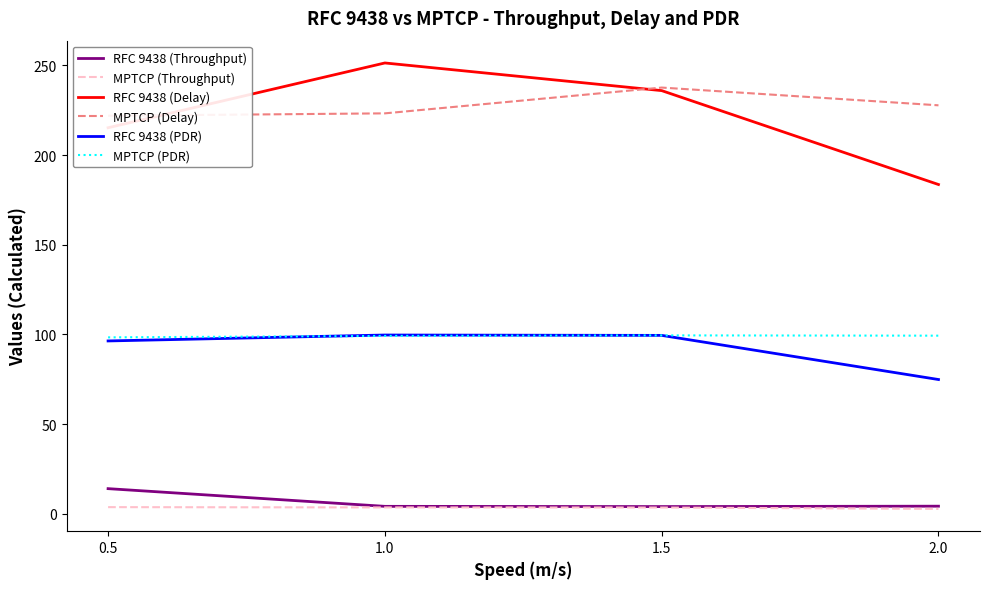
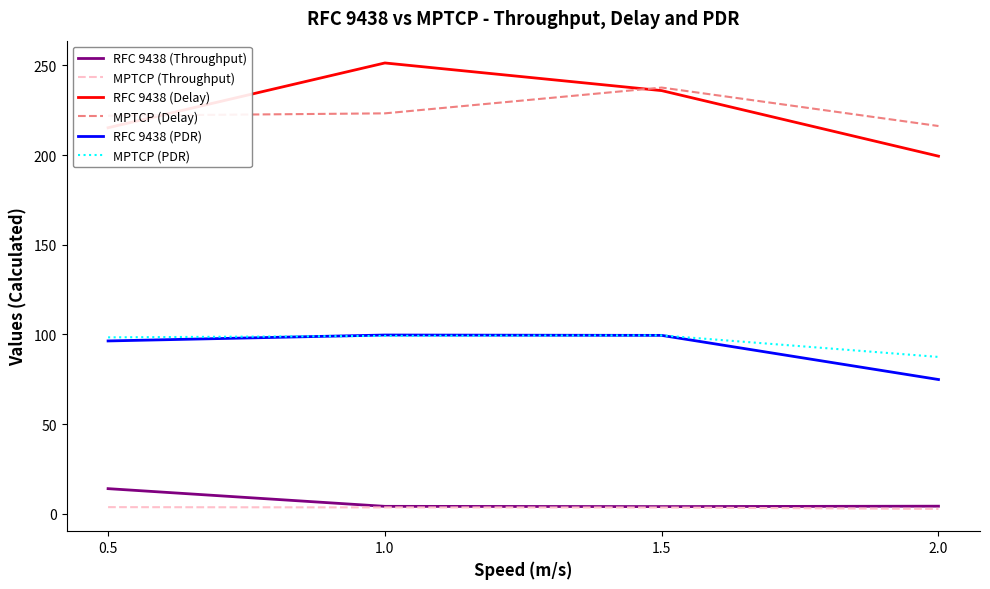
  {
    "RFC 9438 (Throughput)": {
      "0.5": 14,
      "2.0": 4
    },
    "MPTCP (Throughput)": {
      "0.5": 4,
      "2.0": 3
    },
    "RFC 9438 (Delay)": {
      "1.0": 251,
      "1.5": 236,
-     "2.0": 184
+     "2.0": 199
    },
    "MPTCP (Delay)": {
      "1.0": 223,
      "1.5": 238,
-     "2.0": 228
+     "2.0": 216
    },
    "RFC 9438 (PDR)": {
      "0.5": 96,
      "2.0": 75
    },
    "MPTCP (PDR)": {
      "0.5": 98,
-     "2.0": 99
+     "2.0": 87
    }
  }
